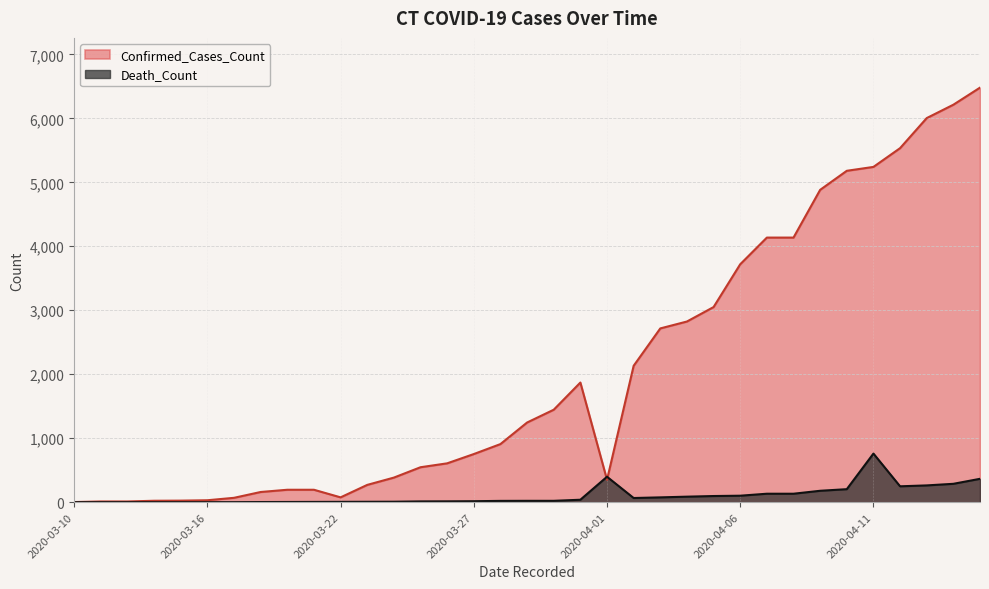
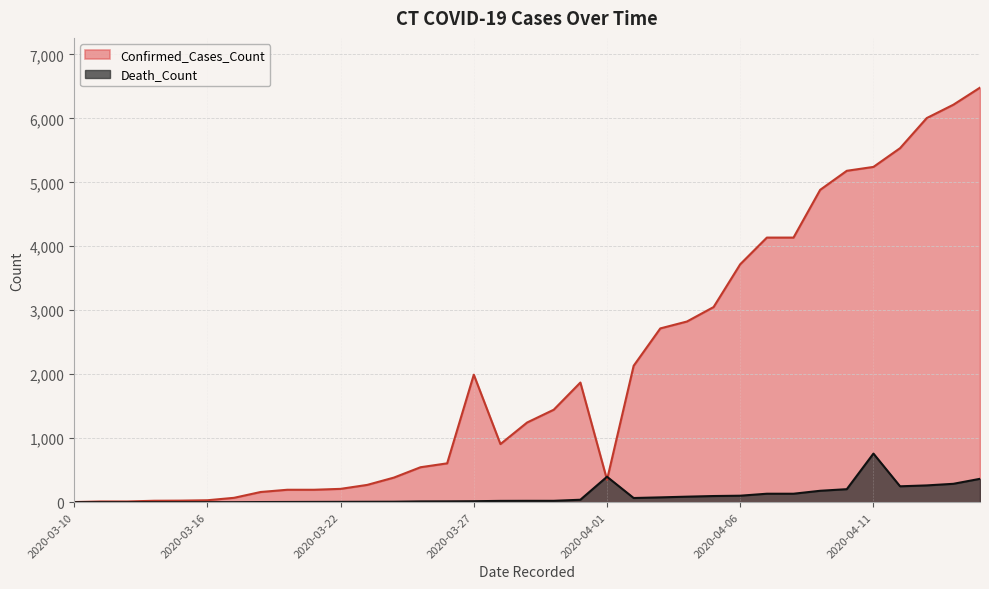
  {
    "Confirmed_Cases_Count": {
-     "2020-03-22": "100",
-     "2020-03-27": "800",
+     "2020-03-22": "200",
+     "2020-03-27": "2,000",
      "2020-04-01": "300",
      "2020-04-06": "3,700",
      "2020-04-11": "5,200"
    },
    "Death_Count": {
      "2020-03-22": "0",
      "2020-03-27": "0",
      "2020-04-01": "400",
      "2020-04-06": "100",
      "2020-04-11": "800"
    }
  }
